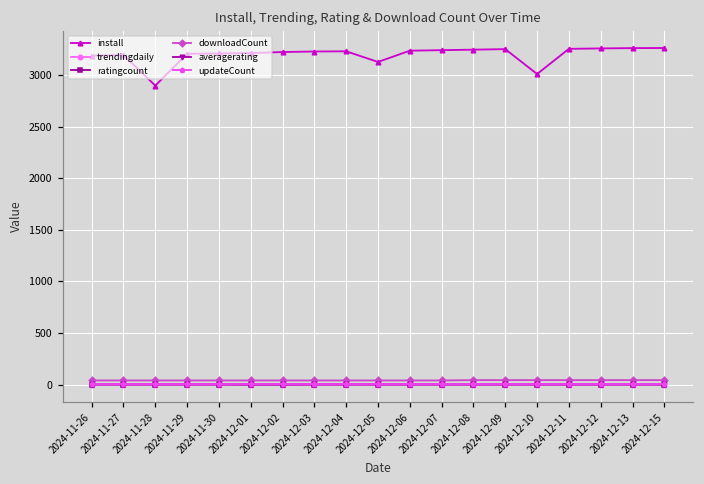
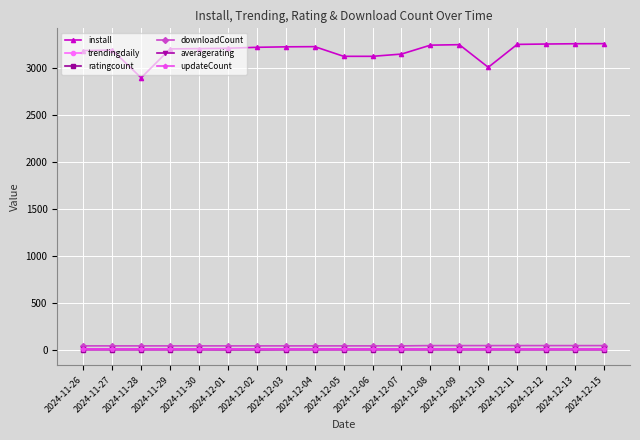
  {
    "install": {
      "2024-11-28": 2900,
      "2024-12-02": 3200,
      "2024-12-03": 3200,
      "2024-12-04": 3200,
      "2024-12-05": 3100,
-     "2024-12-06": 3200,
-     "2024-12-07": 3200,
+     "2024-12-06": 3100,
+     "2024-12-07": 3100,
      "2024-12-08": 3200,
      "2024-12-09": 3200,
      "2024-12-10": 3000,
      "2024-12-11": 3300,
      "2024-12-12": 3300,
      "2024-12-13": 3300,
      "2024-12-15": 3300
    }
  }
